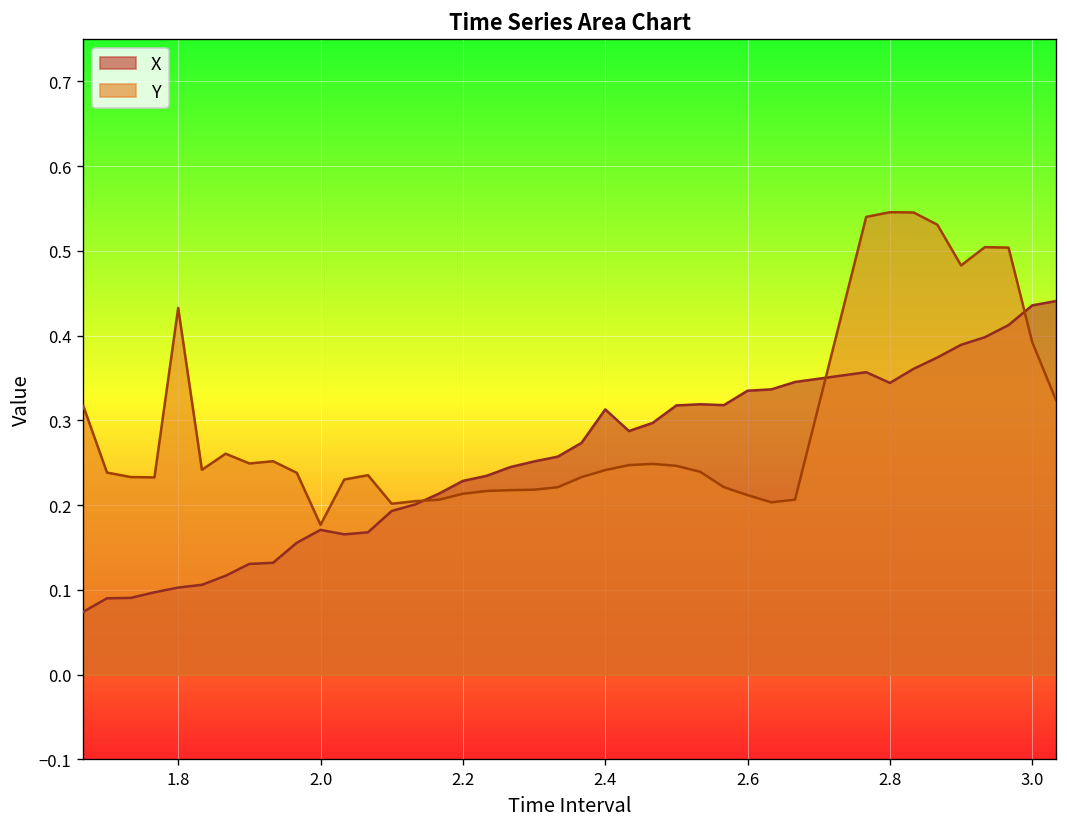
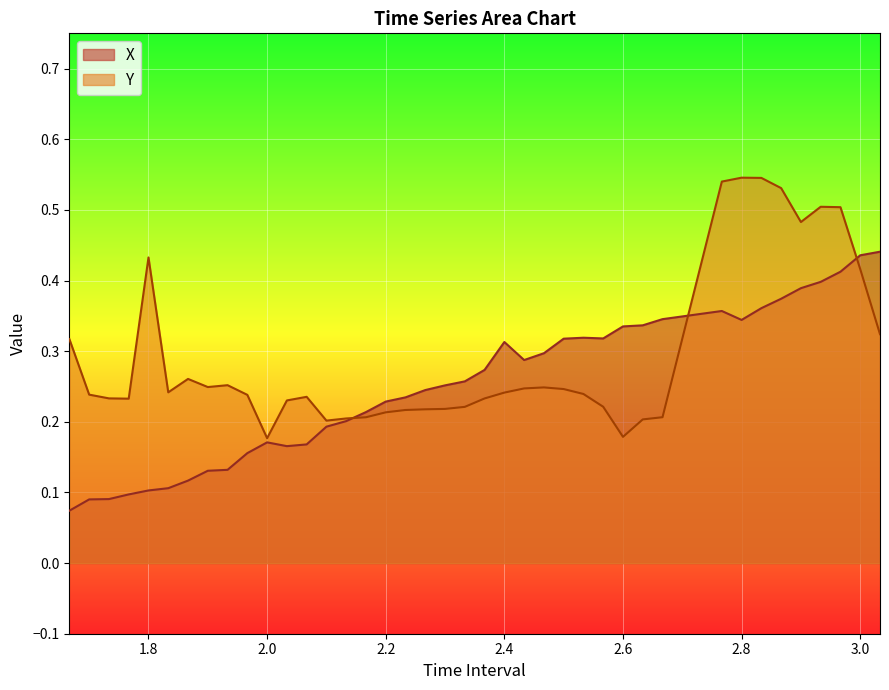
  {
    "X": {
      "1.8": 0.10,
      "2.0": 0.17,
      "2.2": 0.23,
      "2.4": 0.31,
      "2.6": 0.34,
      "2.8": 0.34,
      "3.0": 0.44
    },
    "Y": {
      "1.8": 0.43,
      "2.0": 0.18,
      "2.2": 0.21,
      "2.4": 0.24,
-     "2.6": 0.21,
+     "2.6": 0.18,
      "2.8": 0.55,
-     "3.0": 0.39
+     "3.0": 0.42
    }
  }
